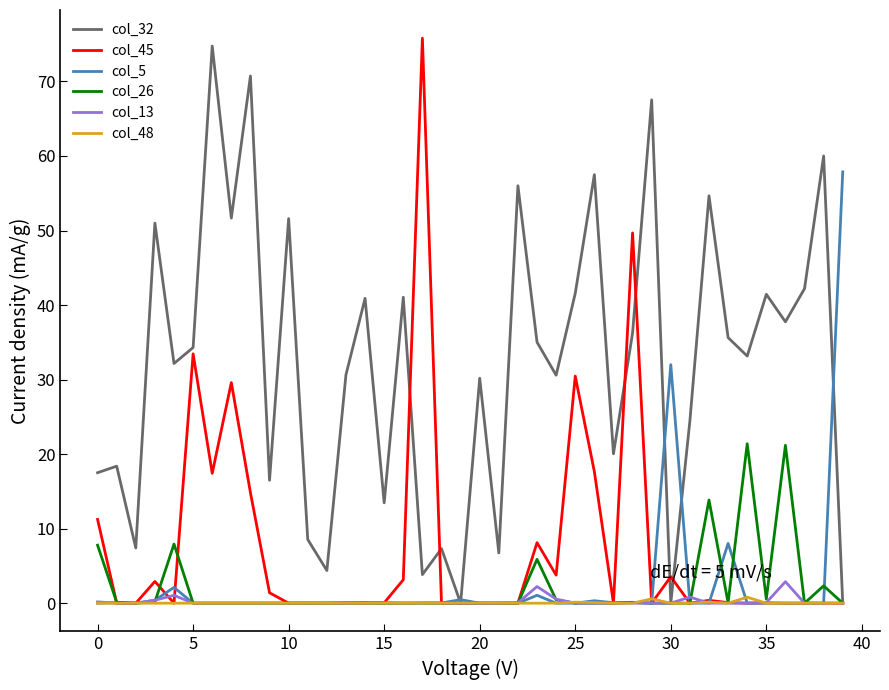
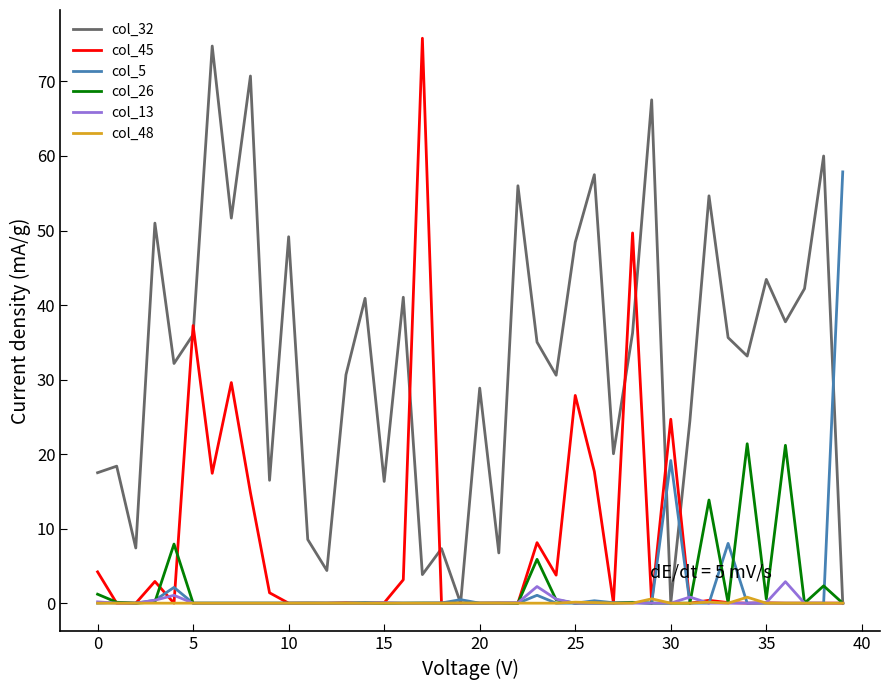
  {
    "col_32": {
      "0": 18,
-     "5": 34,
-     "10": 52,
-     "15": 13,
-     "20": 30,
-     "25": 42,
-     "35": 41
+     "5": 36,
+     "10": 49,
+     "15": 16,
+     "20": 29,
+     "25": 48,
+     "35": 43
    },
    "col_45": {
-     "0": 11,
-     "5": 33,
-     "25": 30,
-     "30": 4
+     "0": 4,
+     "5": 37,
+     "25": 28,
+     "30": 25
    },
    "col_5": {
-     "30": 32
+     "30": 19
    },
    "col_26": {
-     "0": 8,
+     "0": 1,
      "35": 1
    }
  }
